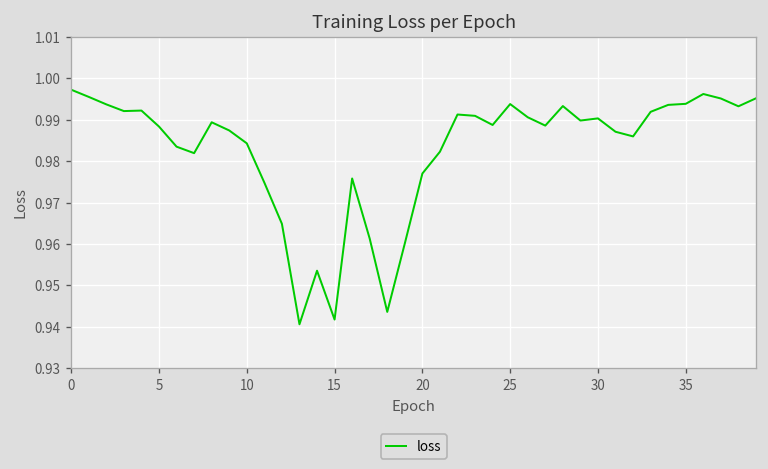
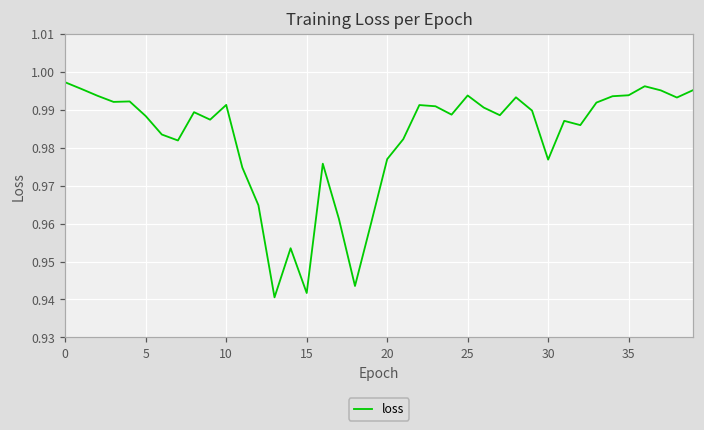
  {
    "0": 0.997,
    "5": 0.988,
-   "10": 0.984,
+   "10": 0.991,
    "15": 0.942,
    "20": 0.977,
    "25": 0.994,
-   "30": 0.990,
+   "30": 0.977,
    "35": 0.994
  }
